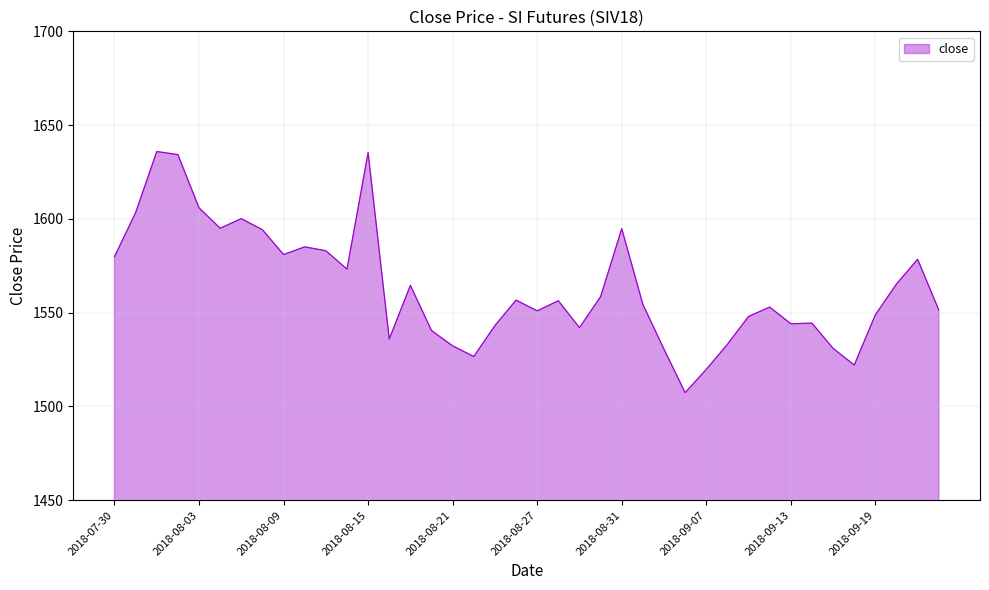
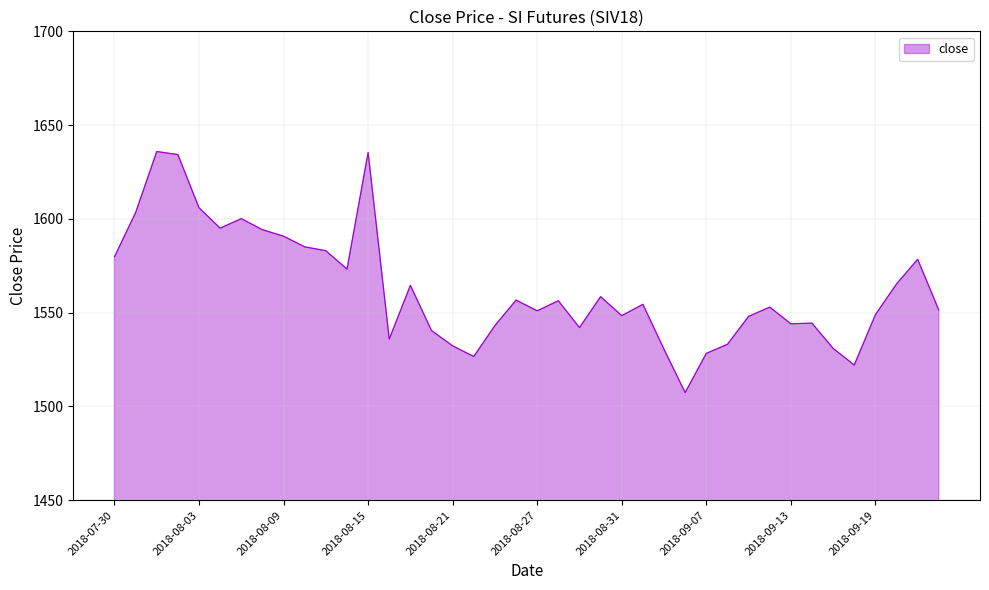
  {
    "2018-07-30": 1580,
    "2018-08-03": 1606,
-   "2018-08-09": 1581,
+   "2018-08-09": 1591,
    "2018-08-15": 1635,
    "2018-08-21": 1532,
    "2018-08-27": 1551,
-   "2018-08-31": 1595,
-   "2018-09-07": 1520,
+   "2018-08-31": 1548,
+   "2018-09-07": 1528,
    "2018-09-13": 1544,
    "2018-09-19": 1549
  }
